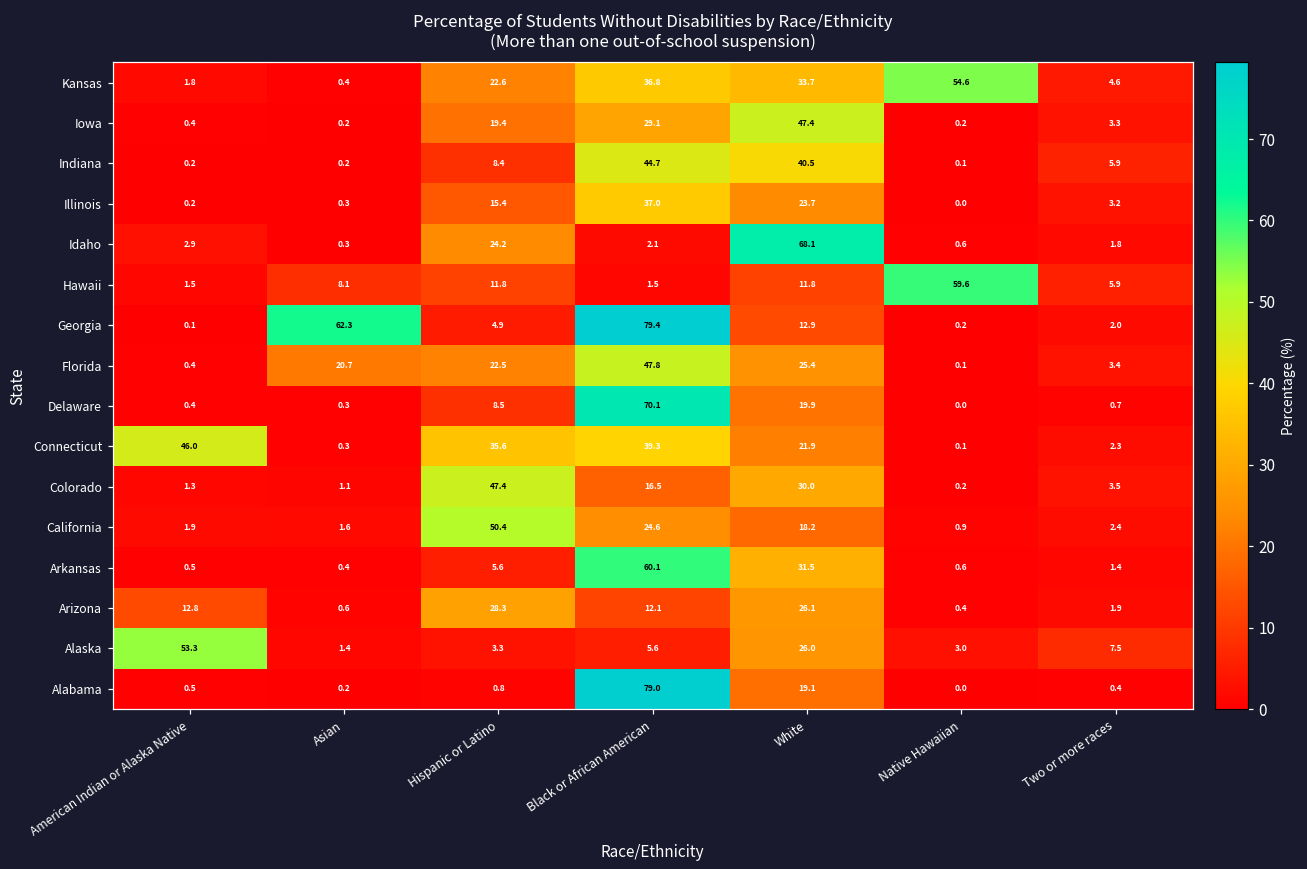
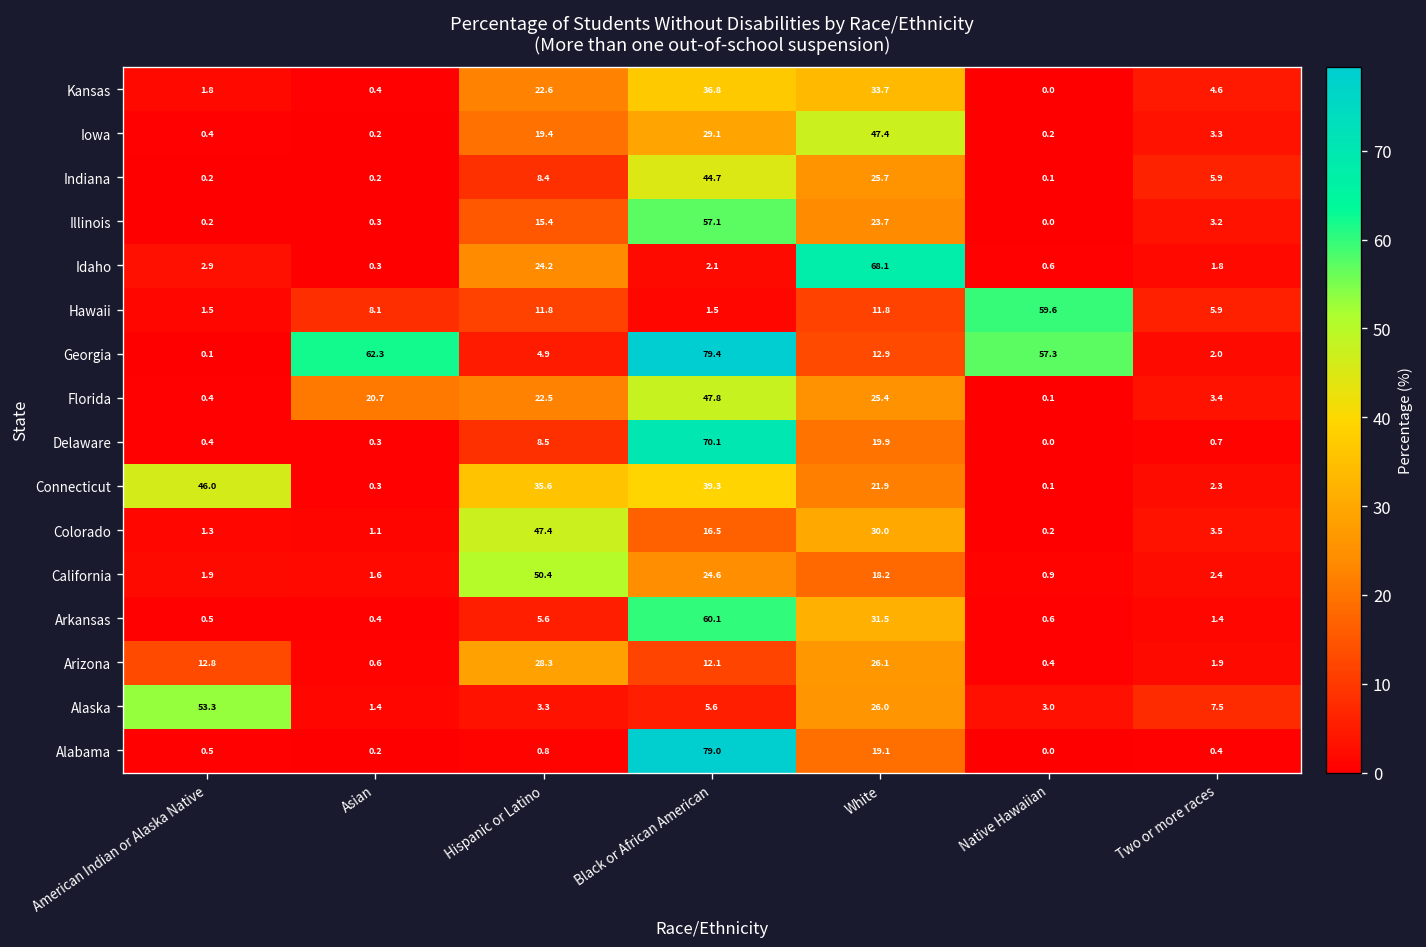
  {
    "Kansas": {
      "American Indian or Alaska Native": 1.8,
      "Asian": 0.4,
      "Hispanic or Latino": 22.6,
      "Black or African American": 36.8,
      "White": 33.7,
-     "Native Hawaiian": 54.6,
+     "Native Hawaiian": 0.0,
      "Two or more races": 4.6
    },
    "Iowa": {
      "American Indian or Alaska Native": 0.4,
      "Asian": 0.2,
      "Hispanic or Latino": 19.4,
      "Black or African American": 29.1,
      "White": 47.4,
      "Native Hawaiian": 0.2,
      "Two or more races": 3.3
    },
    "Indiana": {
      "American Indian or Alaska Native": 0.2,
      "Asian": 0.2,
      "Hispanic or Latino": 8.4,
      "Black or African American": 44.7,
-     "White": 40.5,
+     "White": 25.7,
      "Native Hawaiian": 0.1,
      "Two or more races": 5.9
    },
    "Illinois": {
      "American Indian or Alaska Native": 0.2,
      "Asian": 0.3,
      "Hispanic or Latino": 15.4,
-     "Black or African American": 37.0,
+     "Black or African American": 57.1,
      "White": 23.7,
      "Native Hawaiian": 0.0,
      "Two or more races": 3.2
    },
    "Idaho": {
      "American Indian or Alaska Native": 2.9,
      "Asian": 0.3,
      "Hispanic or Latino": 24.2,
      "Black or African American": 2.1,
      "White": 68.1,
      "Native Hawaiian": 0.6,
      "Two or more races": 1.8
    },
    "Hawaii": {
      "American Indian or Alaska Native": 1.5,
      "Asian": 8.1,
      "Hispanic or Latino": 11.8,
      "Black or African American": 1.5,
      "White": 11.8,
      "Native Hawaiian": 59.6,
      "Two or more races": 5.9
    },
    "Georgia": {
      "American Indian or Alaska Native": 0.1,
      "Asian": 62.3,
      "Hispanic or Latino": 4.9,
      "Black or African American": 79.4,
      "White": 12.9,
-     "Native Hawaiian": 0.2,
+     "Native Hawaiian": 57.3,
      "Two or more races": 2.0
    },
    "Florida": {
      "American Indian or Alaska Native": 0.4,
      "Asian": 20.7,
      "Hispanic or Latino": 22.5,
      "Black or African American": 47.8,
      "White": 25.4,
      "Native Hawaiian": 0.1,
      "Two or more races": 3.4
    },
    "Delaware": {
      "American Indian or Alaska Native": 0.4,
      "Asian": 0.3,
      "Hispanic or Latino": 8.5,
      "Black or African American": 70.1,
      "White": 19.9,
      "Native Hawaiian": 0.0,
      "Two or more races": 0.7
    },
    "Connecticut": {
      "American Indian or Alaska Native": 46.0,
      "Asian": 0.3,
      "Hispanic or Latino": 35.6,
      "Black or African American": 39.3,
      "White": 21.9,
      "Native Hawaiian": 0.1,
      "Two or more races": 2.3
    },
    "Colorado": {
      "American Indian or Alaska Native": 1.3,
      "Asian": 1.1,
      "Hispanic or Latino": 47.4,
      "Black or African American": 16.5,
      "White": 30.0,
      "Native Hawaiian": 0.2,
      "Two or more races": 3.5
    },
    "California": {
      "American Indian or Alaska Native": 1.9,
      "Asian": 1.6,
      "Hispanic or Latino": 50.4,
      "Black or African American": 24.6,
      "White": 18.2,
      "Native Hawaiian": 0.9,
      "Two or more races": 2.4
    },
    "Arkansas": {
      "American Indian or Alaska Native": 0.5,
      "Asian": 0.4,
      "Hispanic or Latino": 5.6,
      "Black or African American": 60.1,
      "White": 31.5,
      "Native Hawaiian": 0.6,
      "Two or more races": 1.4
    },
    "Arizona": {
      "American Indian or Alaska Native": 12.8,
      "Asian": 0.6,
      "Hispanic or Latino": 28.3,
      "Black or African American": 12.1,
      "White": 26.1,
      "Native Hawaiian": 0.4,
      "Two or more races": 1.9
    },
    "Alaska": {
      "American Indian or Alaska Native": 53.3,
      "Asian": 1.4,
      "Hispanic or Latino": 3.3,
      "Black or African American": 5.6,
      "White": 26.0,
      "Native Hawaiian": 3.0,
      "Two or more races": 7.5
    },
    "Alabama": {
      "American Indian or Alaska Native": 0.5,
      "Asian": 0.2,
      "Hispanic or Latino": 0.8,
      "Black or African American": 79.0,
      "White": 19.1,
      "Native Hawaiian": 0.0,
      "Two or more races": 0.4
    }
  }
